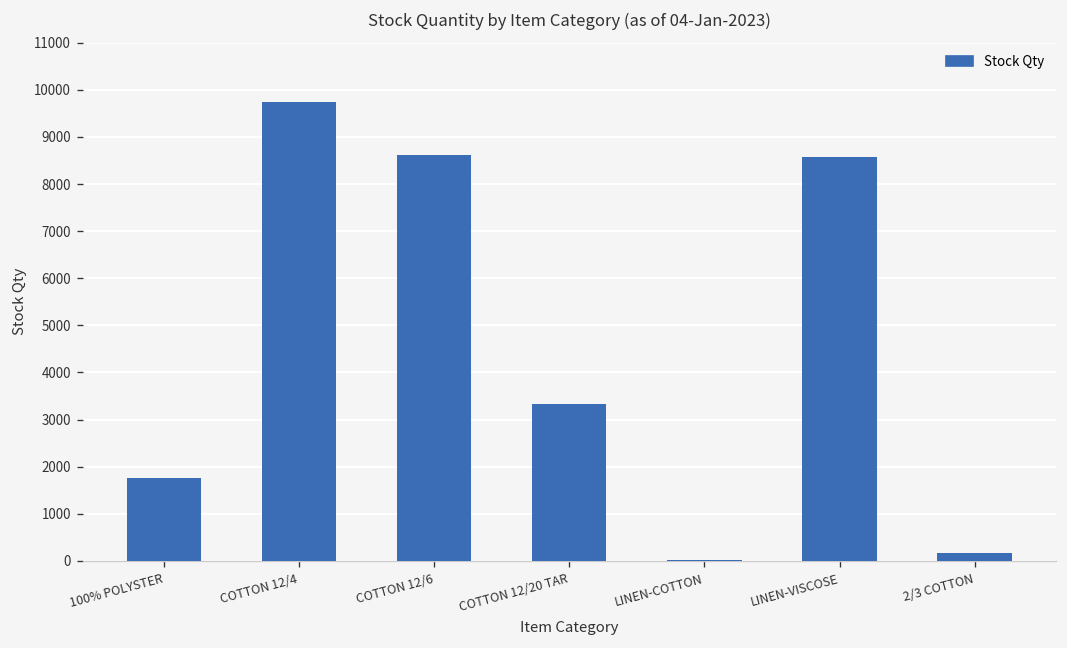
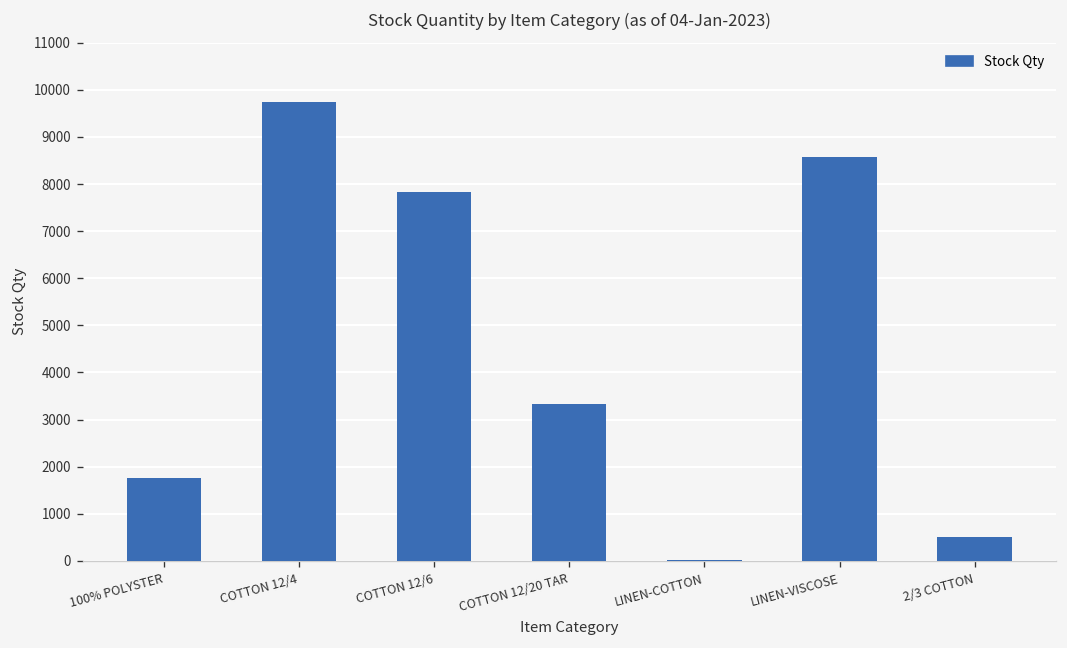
  {
    "100% POLYSTER": 1800,
    "COTTON 12/4": 9700,
-   "COTTON 12/6": 8600,
+   "COTTON 12/6": 7800,
    "COTTON 12/20 TAR": 3300,
    "LINEN-VISCOSE": 8600,
-   "2/3 COTTON": 200
+   "2/3 COTTON": 500
  }
